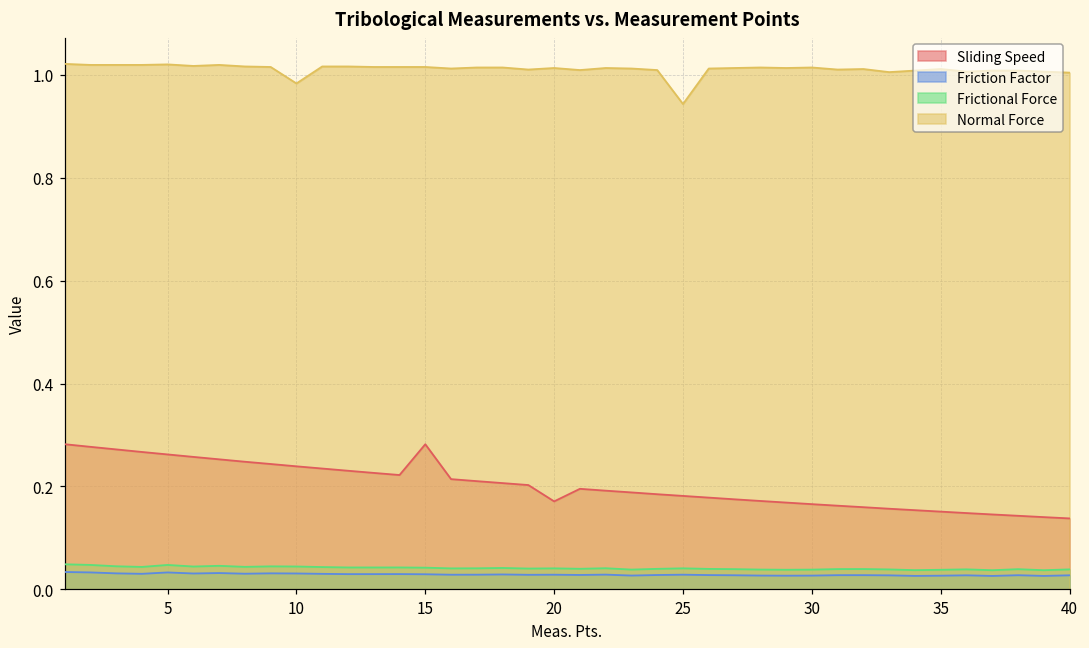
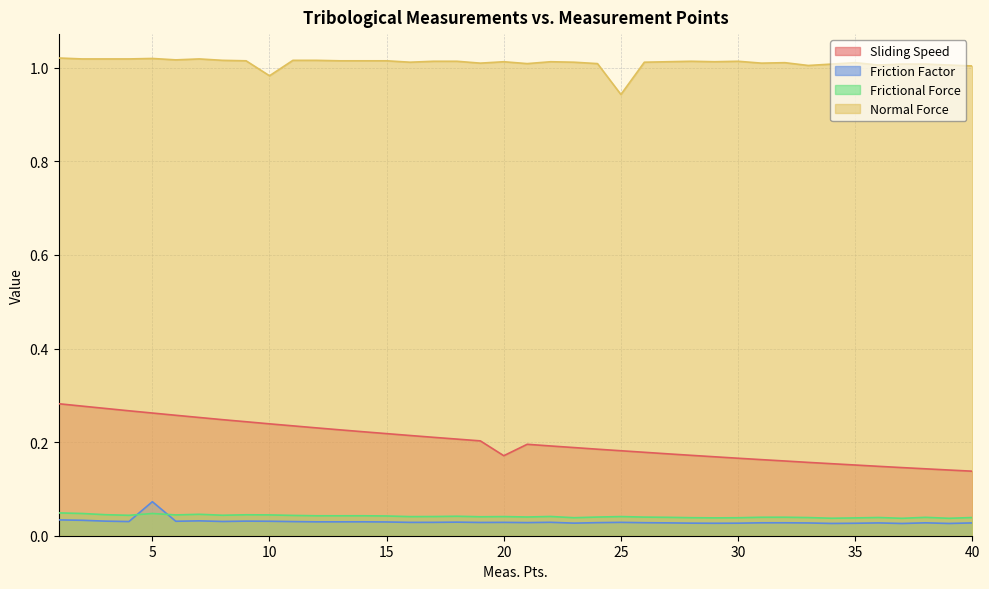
  {
    "Sliding Speed": {
      "5": 0.26,
      "10": 0.24,
-     "15": 0.28,
+     "15": 0.22,
      "20": 0.17,
      "25": 0.18,
      "30": 0.17,
      "35": 0.15,
      "40": 0.14
    },
    "Friction Factor": {
-     "5": 0.03,
+     "5": 0.07,
      "10": 0.03,
      "15": 0.03,
      "20": 0.03,
      "25": 0.03,
      "30": 0.03,
      "35": 0.03,
      "40": 0.03
    },
    "Frictional Force": {
      "5": 0.05,
      "10": 0.04,
      "15": 0.04,
      "20": 0.04,
      "25": 0.04,
      "30": 0.04,
      "35": 0.04,
      "40": 0.04
    },
    "Normal Force": {
      "5": 1.02,
      "10": 0.98,
      "15": 1.02,
      "20": 1.01,
      "25": 0.94,
      "30": 1.01,
      "40": 1.00
    }
  }
